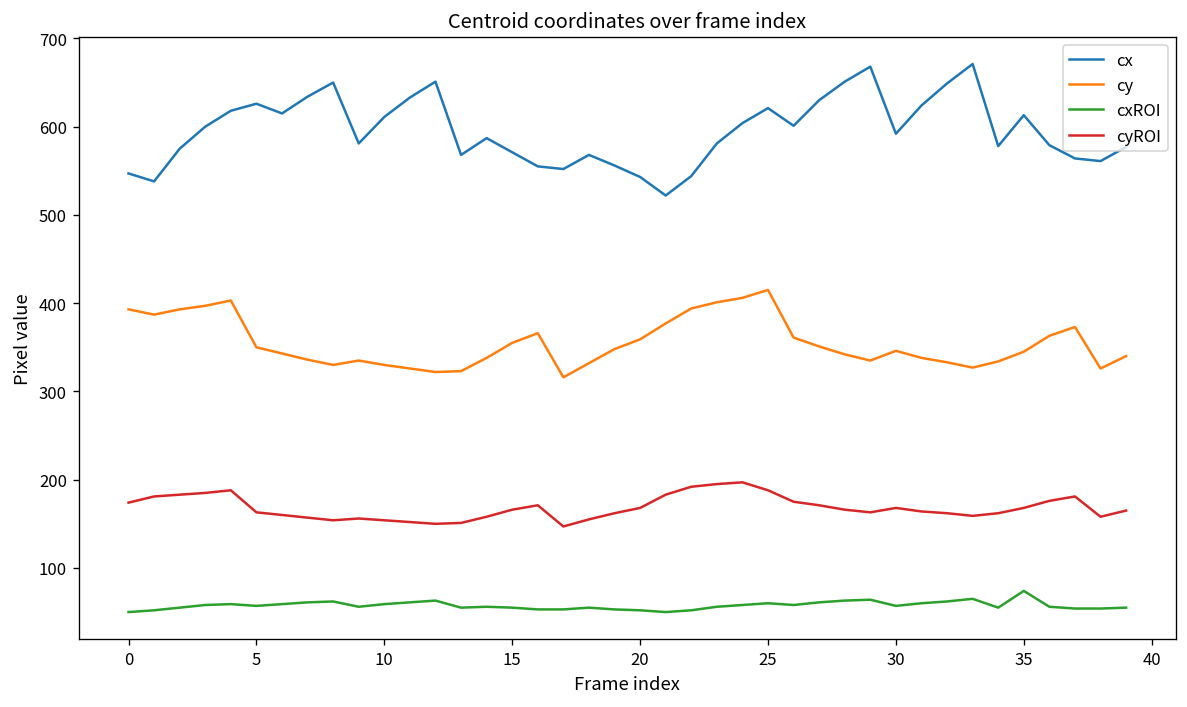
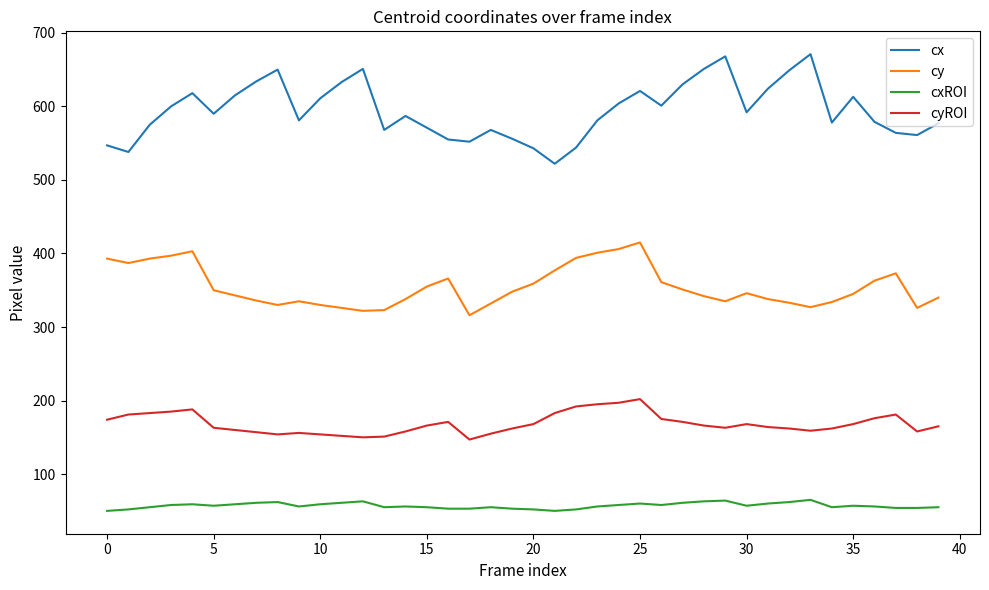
  {
    "cx": {
      "0": 550,
-     "5": 630,
+     "5": 590,
      "10": 610,
      "15": 570,
      "20": 540,
      "25": 620,
      "30": 590,
      "35": 610
    },
    "cy": {
      "0": 390,
      "5": 350,
      "10": 330,
      "15": 360,
      "20": 360,
      "25": 420,
      "30": 350,
      "35": 350
    },
    "cxROI": {
      "0": 50,
      "5": 60,
      "10": 60,
      "15": 60,
      "20": 50,
      "25": 60,
      "30": 60,
-     "35": 70
+     "35": 60
    },
    "cyROI": {
      "0": 170,
      "5": 160,
      "10": 150,
      "15": 170,
      "20": 170,
-     "25": 190,
+     "25": 200,
      "30": 170,
      "35": 170
    }
  }
